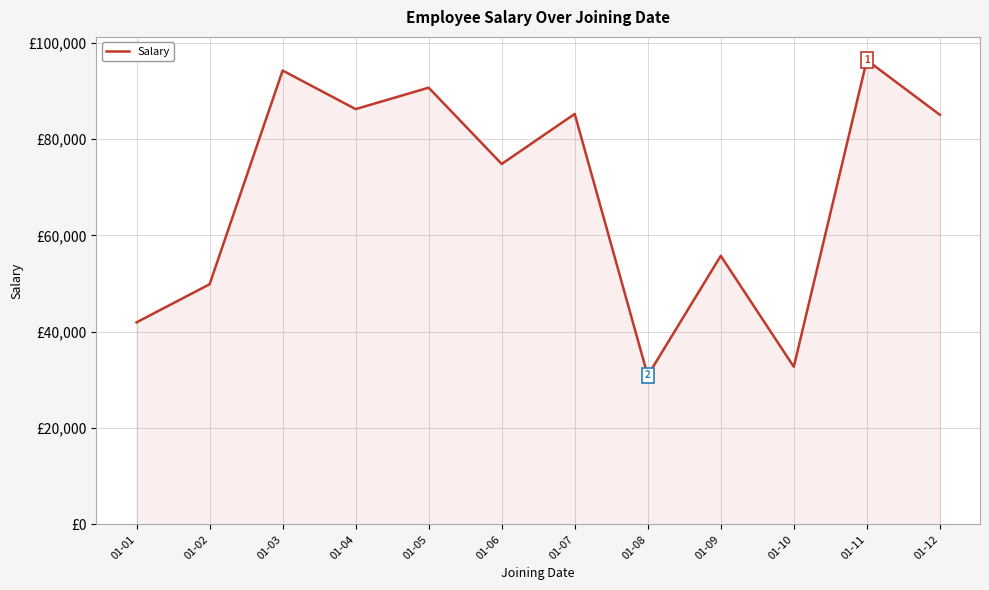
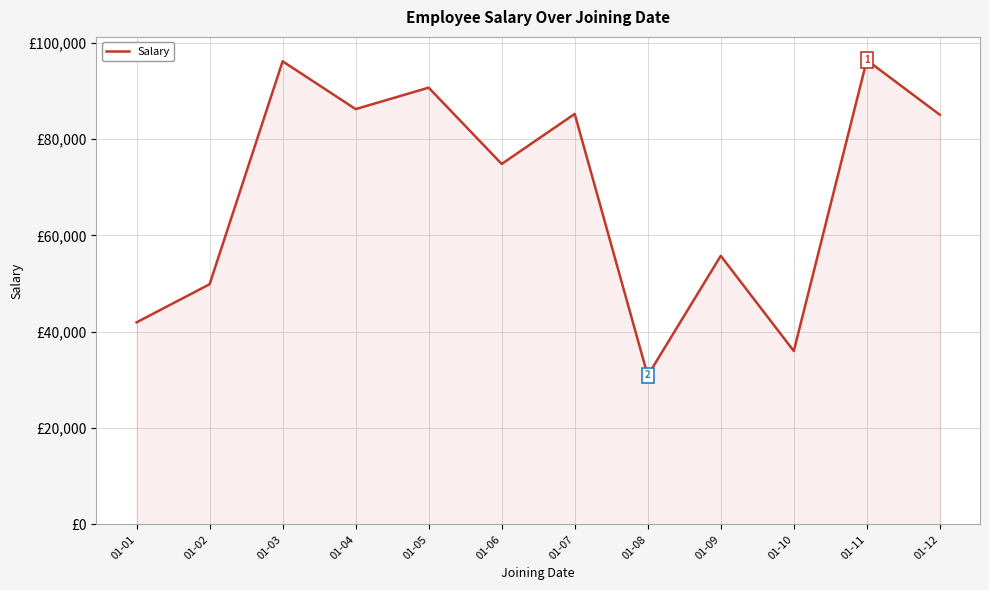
  {
    "01-01": "£42,000",
    "01-02": "£50,000",
-   "01-03": "£94,000",
+   "01-03": "£96,000",
    "01-04": "£86,000",
    "01-05": "£91,000",
    "01-06": "£75,000",
    "01-07": "£85,000",
    "01-09": "£56,000",
-   "01-10": "£33,000",
+   "01-10": "£36,000",
    "01-12": "£85,000"
  }
